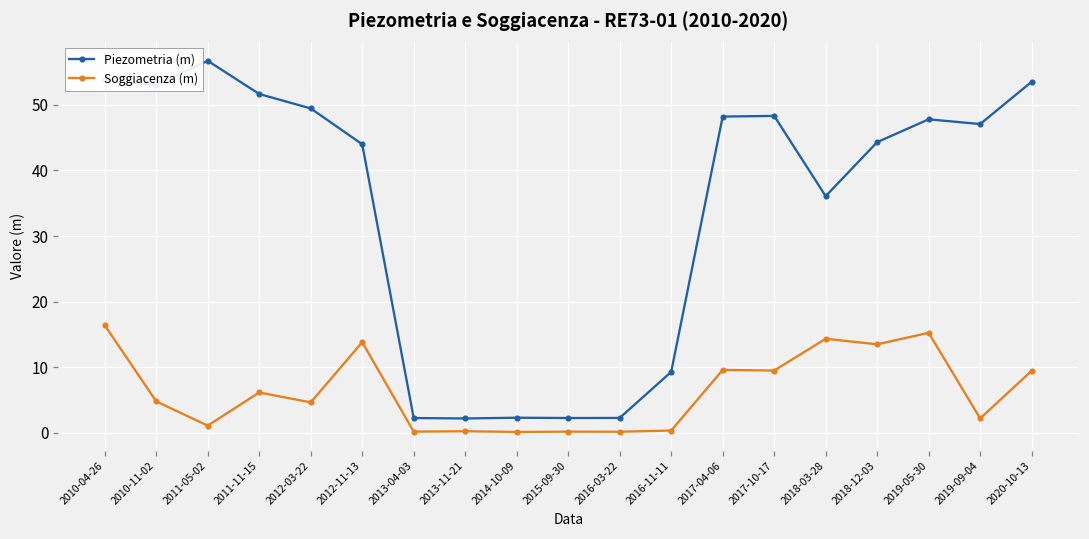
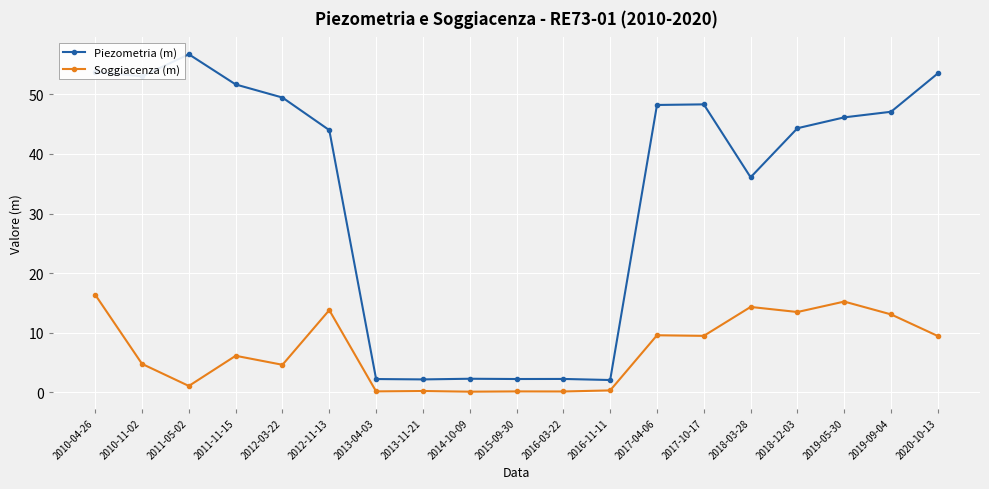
  {
    "Piezometria (m)": {
      "2011-05-02": 57,
      "2011-11-15": 52,
      "2012-03-22": 49,
      "2012-11-13": 44,
      "2013-04-03": 2,
      "2013-11-21": 2,
      "2014-10-09": 2,
      "2015-09-30": 2,
      "2016-03-22": 2,
-     "2016-11-11": 9,
+     "2016-11-11": 2,
      "2017-04-06": 48,
      "2017-10-17": 48,
      "2018-03-28": 36,
      "2018-12-03": 44,
-     "2019-05-30": 48,
+     "2019-05-30": 46,
      "2019-09-04": 47,
      "2020-10-13": 54
    },
    "Soggiacenza (m)": {
      "2010-04-26": 16,
      "2010-11-02": 5,
      "2011-05-02": 1,
      "2011-11-15": 6,
      "2012-03-22": 5,
      "2012-11-13": 14,
      "2013-04-03": 0,
      "2013-11-21": 0,
      "2014-10-09": 0,
      "2015-09-30": 0,
      "2016-03-22": 0,
      "2016-11-11": 0,
      "2017-04-06": 10,
      "2017-10-17": 9,
      "2018-03-28": 14,
      "2018-12-03": 13,
      "2019-05-30": 15,
-     "2019-09-04": 2,
+     "2019-09-04": 13,
      "2020-10-13": 9
    }
  }
